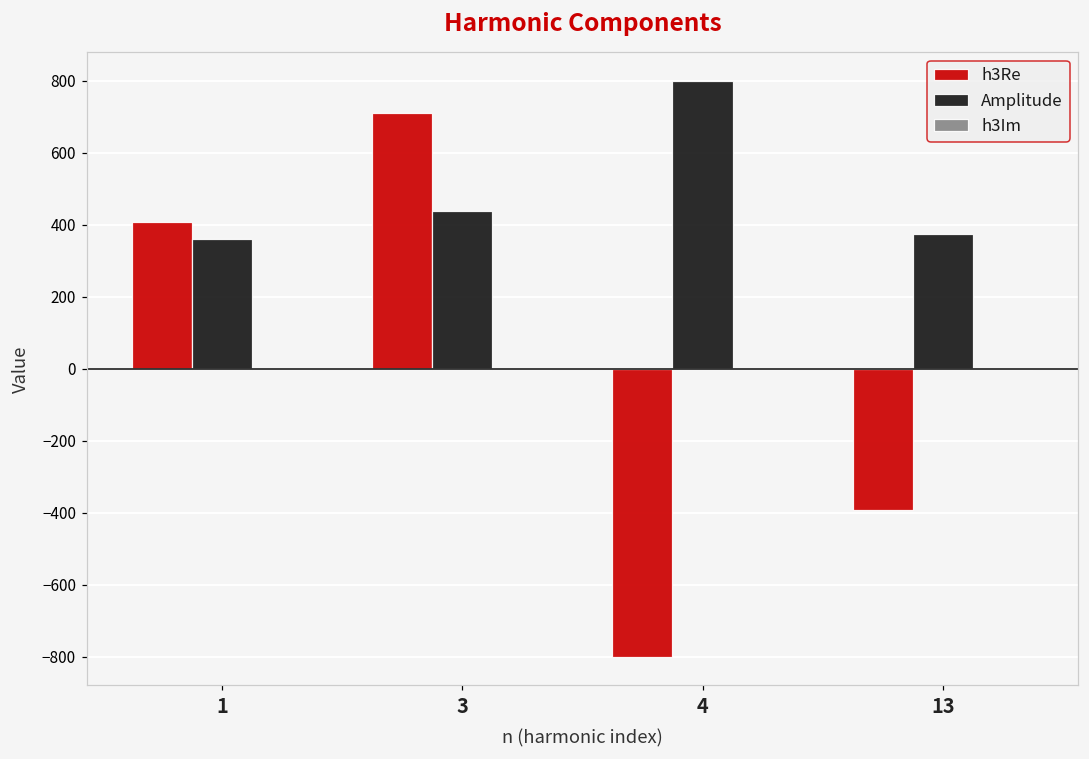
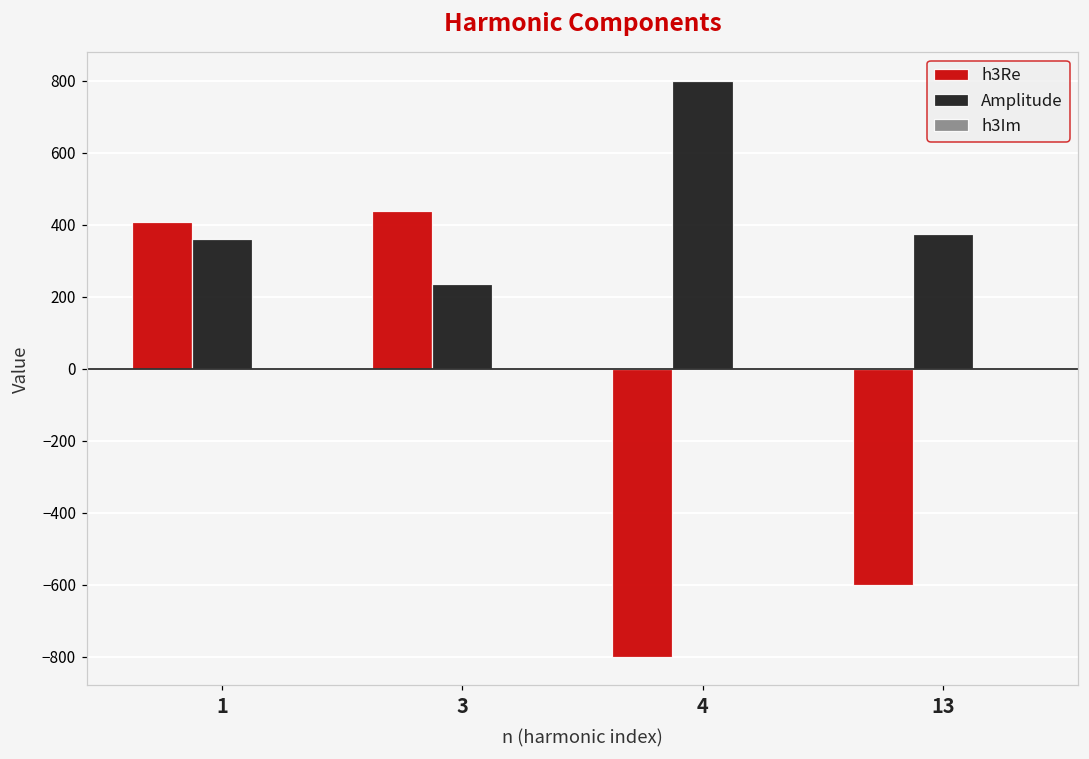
  {
    "h3Re": {
      "1": 410,
-     "3": 710,
+     "3": 440,
      "4": -800,
-     "13": -390
+     "13": -600
    },
    "Amplitude": {
      "1": 360,
-     "3": 440,
+     "3": 240,
      "4": 800,
      "13": 380
    },
    "h3Im": {
      "1": 0,
      "3": 0,
      "4": 0,
      "13": 0
    }
  }
